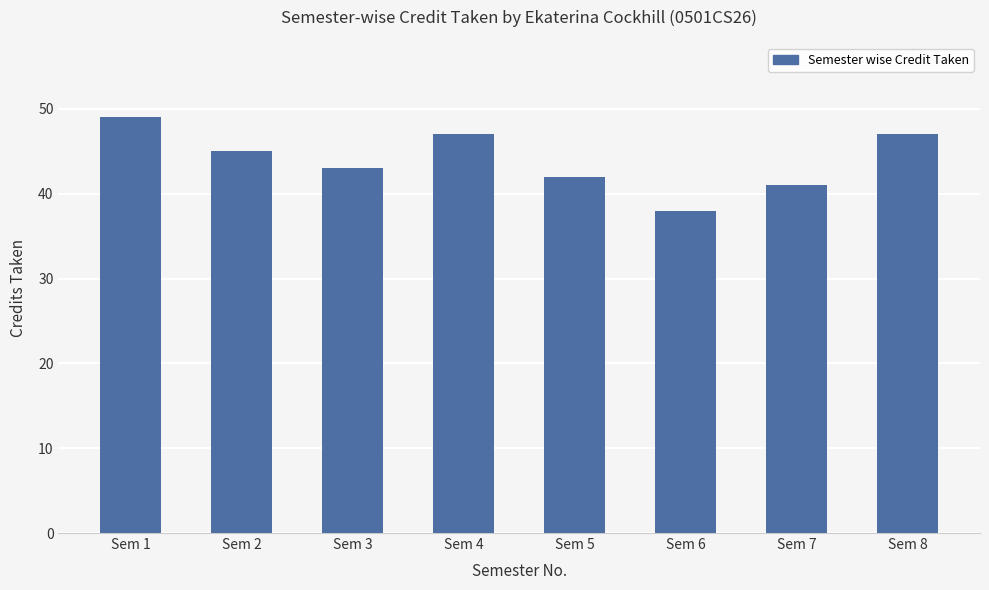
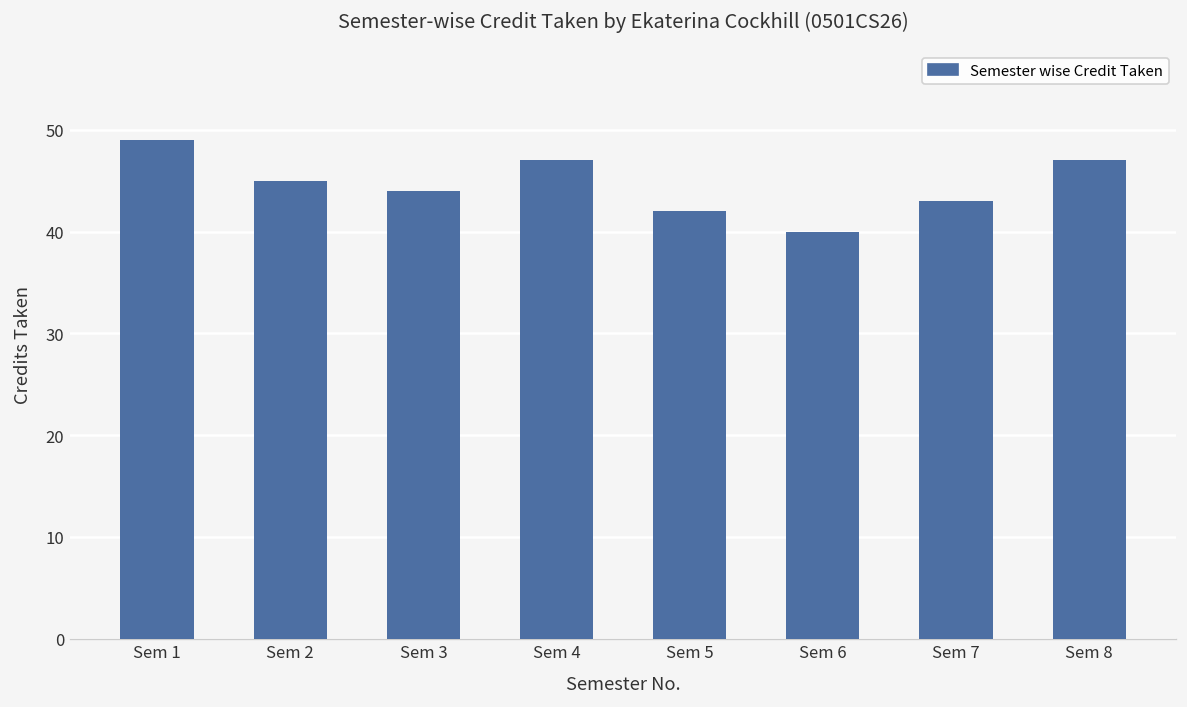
  {
    "Sem 1": 49,
    "Sem 2": 45,
-   "Sem 3": 43,
+   "Sem 3": 44,
    "Sem 4": 47,
    "Sem 5": 42,
-   "Sem 6": 38,
-   "Sem 7": 41,
+   "Sem 6": 40,
+   "Sem 7": 43,
    "Sem 8": 47
  }
